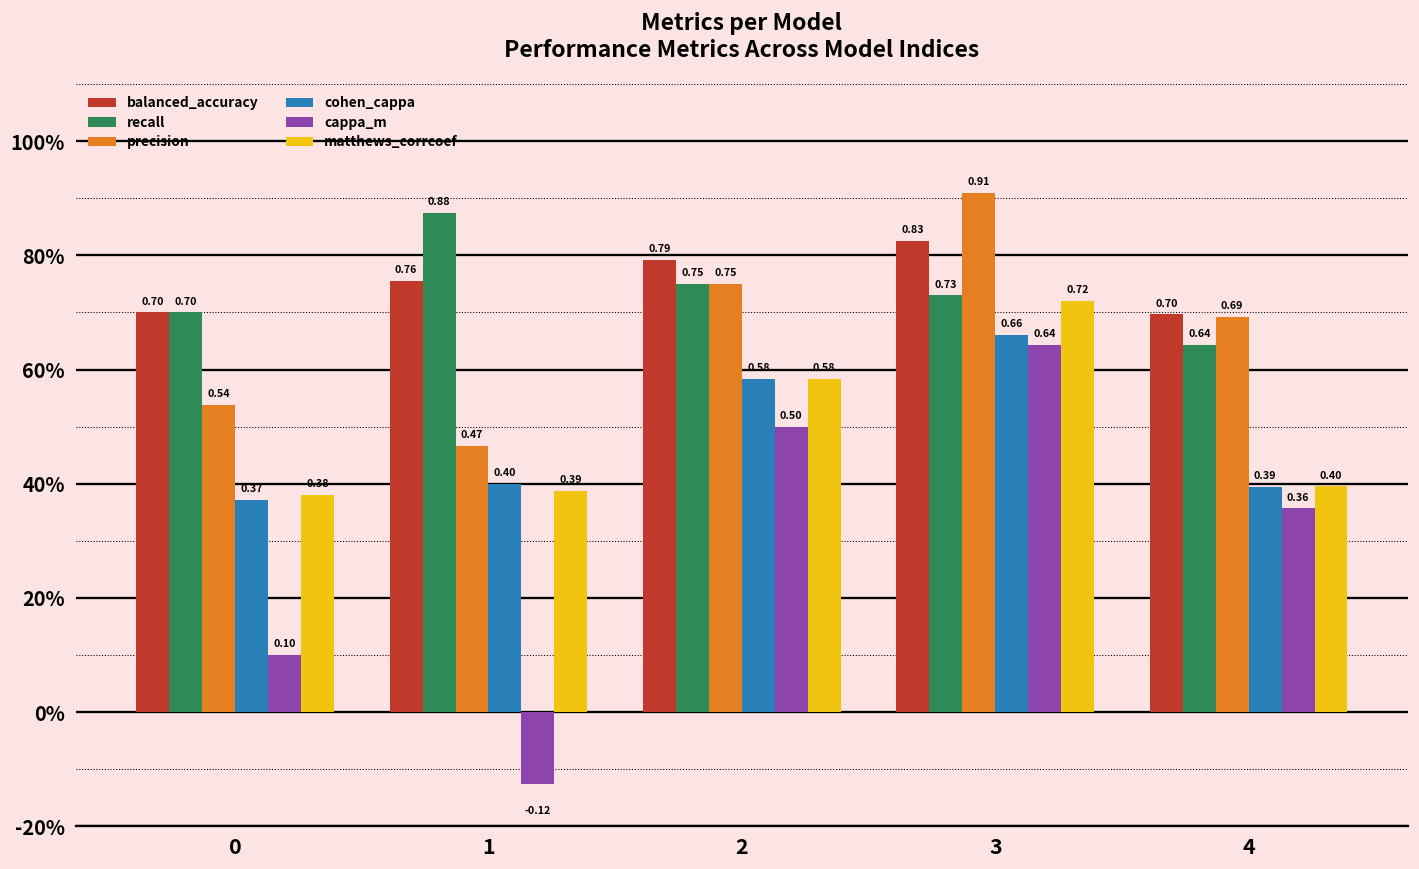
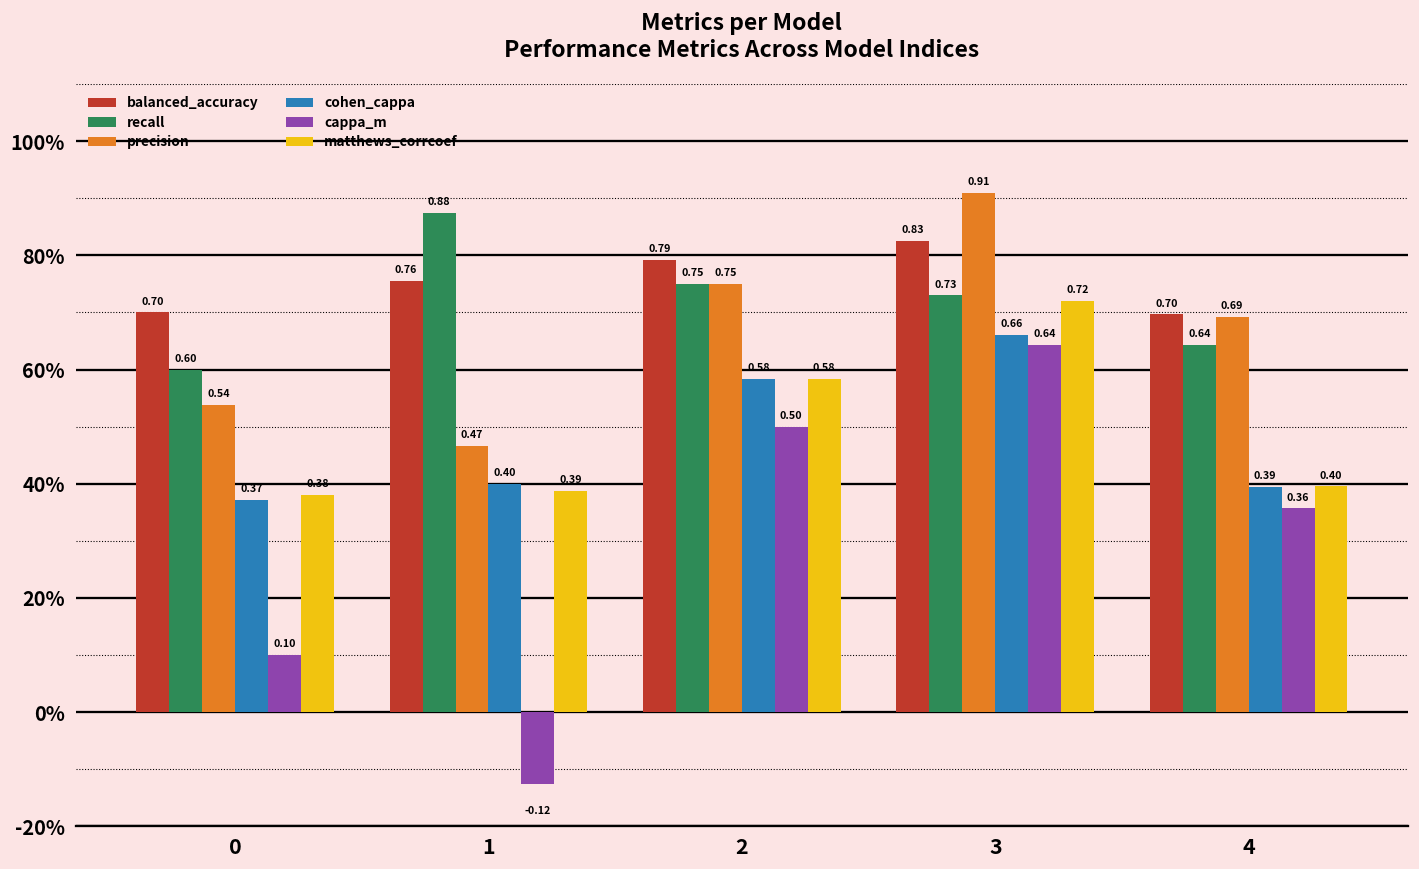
  {
    "balanced_accuracy": {
      "0": 0.70,
      "1": 0.76,
      "2": 0.79,
      "3": 0.83,
      "4": 0.70
    },
    "recall": {
-     "0": 0.70,
+     "0": 0.60,
      "1": 0.88,
      "2": 0.75,
      "3": 0.73,
      "4": 0.64
    },
    "precision": {
      "0": 0.54,
      "1": 0.47,
      "2": 0.75,
      "3": 0.91,
      "4": 0.69
    },
    "cohen_cappa": {
      "0": 0.37,
      "1": 0.40,
      "2": 0.58,
      "3": 0.66,
      "4": 0.39
    },
    "cappa_m": {
      "0": 0.10,
      "1": -0.12,
      "2": 0.50,
      "3": 0.64,
      "4": 0.36
    },
    "matthews_corrcoef": {
      "0": 0.38,
      "1": 0.39,
      "2": 0.58,
      "3": 0.72,
      "4": 0.40
    }
  }
